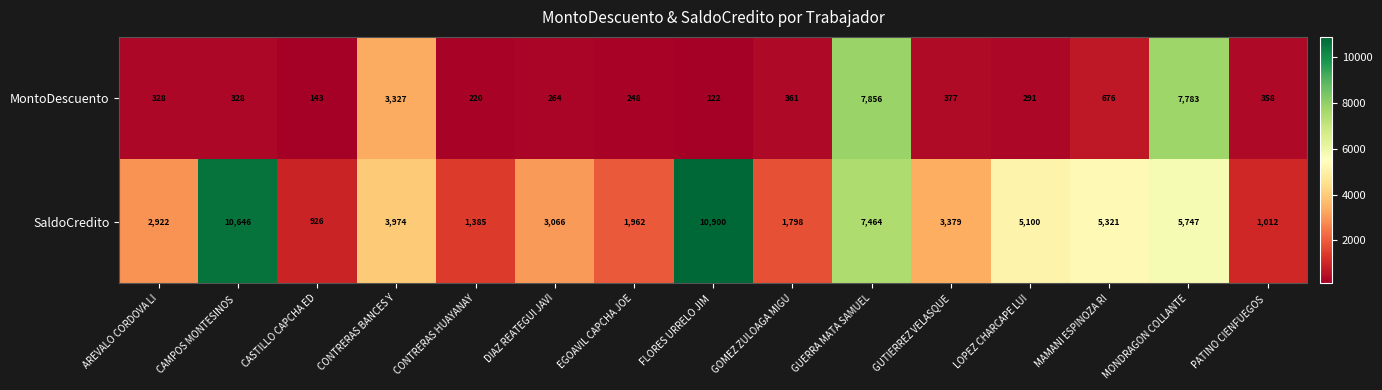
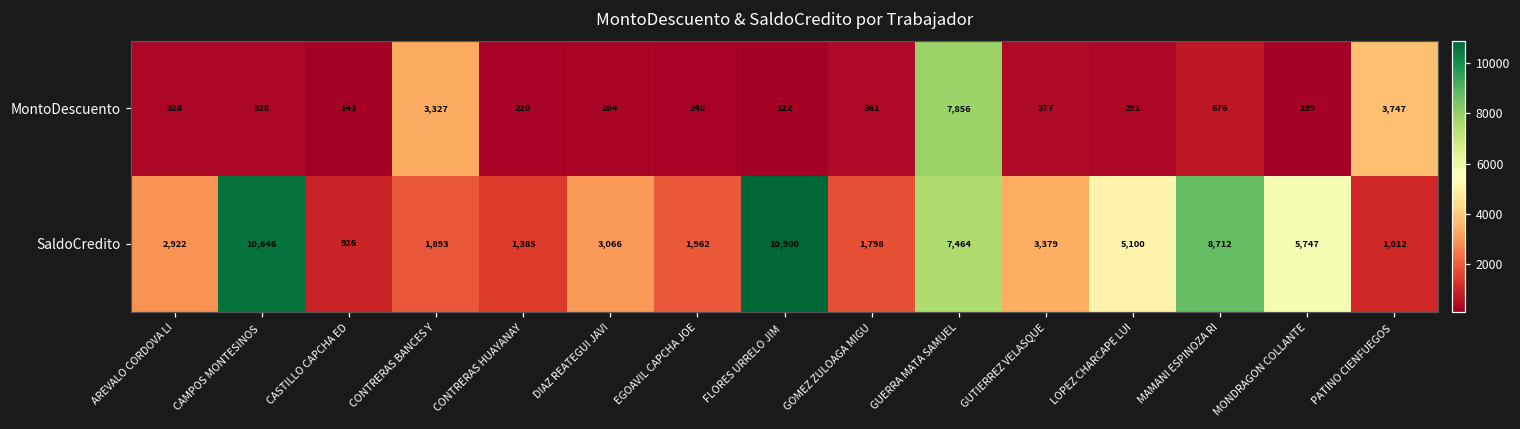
  {
    "MontoDescuento": {
      "AREVALO CORDOVA LI": "328",
      "CAMPOS MONTESINOS": "328",
      "CASTILLO CAPCHA ED": "143",
      "CONTRERAS BANCES Y": "3,327",
      "CONTRERAS HUAYANAY": "220",
      "DIAZ REATEGUI JAVI": "264",
      "EGOAVIL CAPCHA JOE": "248",
      "FLORES URRELO JIM": "122",
      "GOMEZ ZULOAGA MIGU": "361",
      "GUERRA MATA SAMUEL": "7,856",
      "GUTIERREZ VELASQUE": "377",
      "LOPEZ CHARCAPE LUI": "291",
      "MAMANI ESPINOZA RI": "676",
-     "MONDRAGON COLLANTE": "7,783",
-     "PATINO CIENFUEGOS": "358"
+     "MONDRAGON COLLANTE": "199",
+     "PATINO CIENFUEGOS": "3,747"
    },
    "SaldoCredito": {
      "AREVALO CORDOVA LI": "2,922",
      "CAMPOS MONTESINOS": "10,646",
      "CASTILLO CAPCHA ED": "926",
-     "CONTRERAS BANCES Y": "3,974",
+     "CONTRERAS BANCES Y": "1,893",
      "CONTRERAS HUAYANAY": "1,385",
      "DIAZ REATEGUI JAVI": "3,066",
      "EGOAVIL CAPCHA JOE": "1,962",
      "FLORES URRELO JIM": "10,900",
      "GOMEZ ZULOAGA MIGU": "1,798",
      "GUERRA MATA SAMUEL": "7,464",
      "GUTIERREZ VELASQUE": "3,379",
      "LOPEZ CHARCAPE LUI": "5,100",
-     "MAMANI ESPINOZA RI": "5,321",
+     "MAMANI ESPINOZA RI": "8,712",
      "MONDRAGON COLLANTE": "5,747",
      "PATINO CIENFUEGOS": "1,012"
    }
  }
